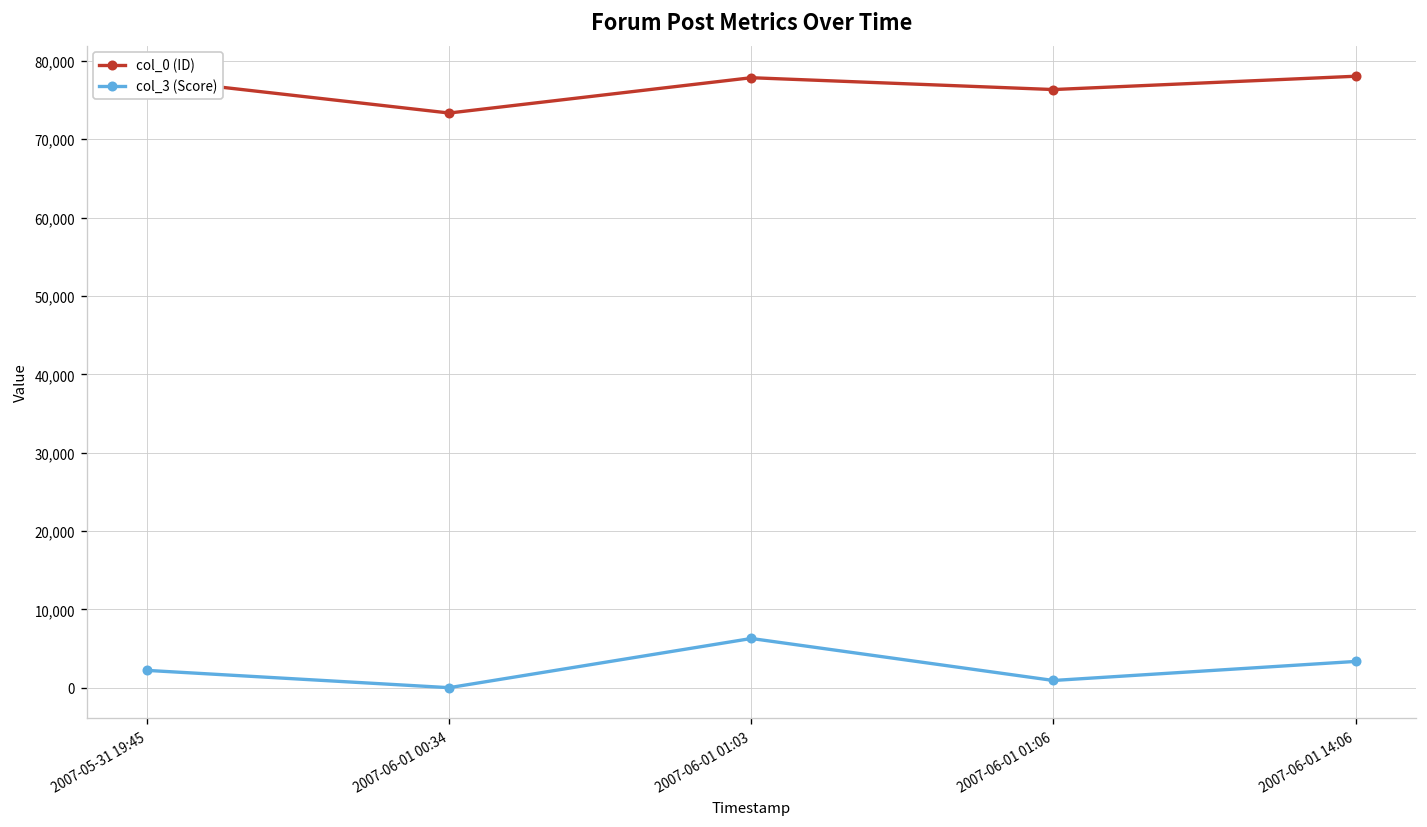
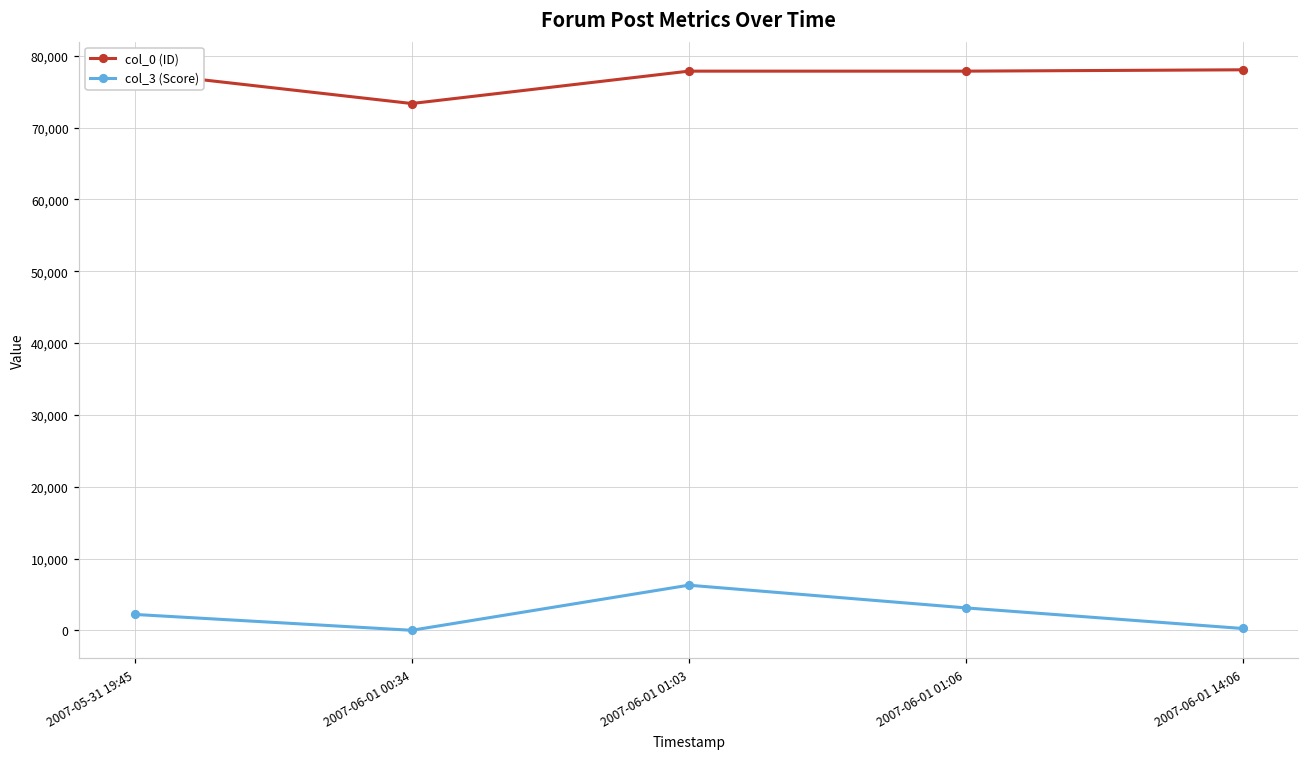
  {
    "col_0 (ID)": {
      "2007-06-01 00:34": "73,000",
      "2007-06-01 01:03": "78,000",
-     "2007-06-01 01:06": "76,000",
+     "2007-06-01 01:06": "78,000",
      "2007-06-01 14:06": "78,000"
    },
    "col_3 (Score)": {
      "2007-05-31 19:45": "2,000",
      "2007-06-01 00:34": "0",
      "2007-06-01 01:03": "6,000",
-     "2007-06-01 01:06": "1,000",
-     "2007-06-01 14:06": "3,000"
+     "2007-06-01 01:06": "3,000",
+     "2007-06-01 14:06": "0"
    }
  }
